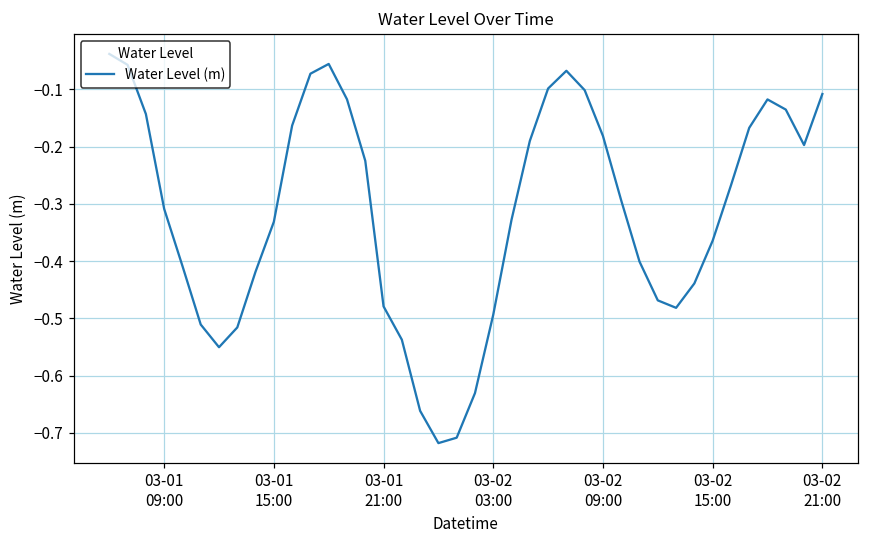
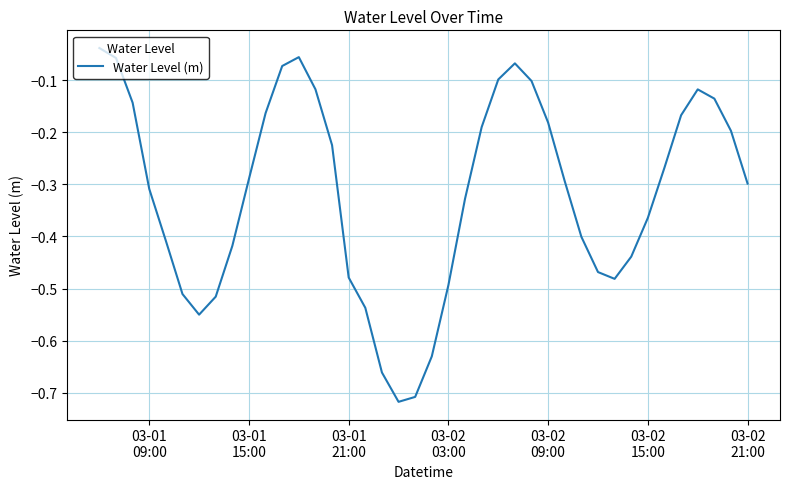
  {
    "03-01 09:00": -0.31,
-   "03-01 15:00": -0.33,
+   "03-01 15:00": -0.29,
    "03-01 21:00": -0.48,
    "03-02 03:00": -0.49,
    "03-02 09:00": -0.18,
    "03-02 15:00": -0.36,
-   "03-02 21:00": -0.11
+   "03-02 21:00": -0.30
  }
